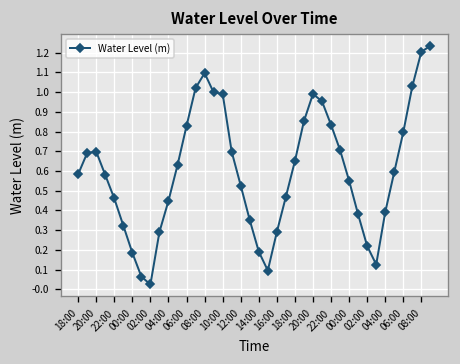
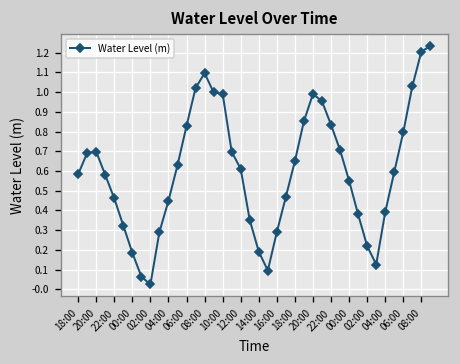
  {
    "10:00": 0.99,
-   "12:00": 0.53,
+   "12:00": 0.61,
    "14:00": 0.19,
    "16:00": 0.29
  }
